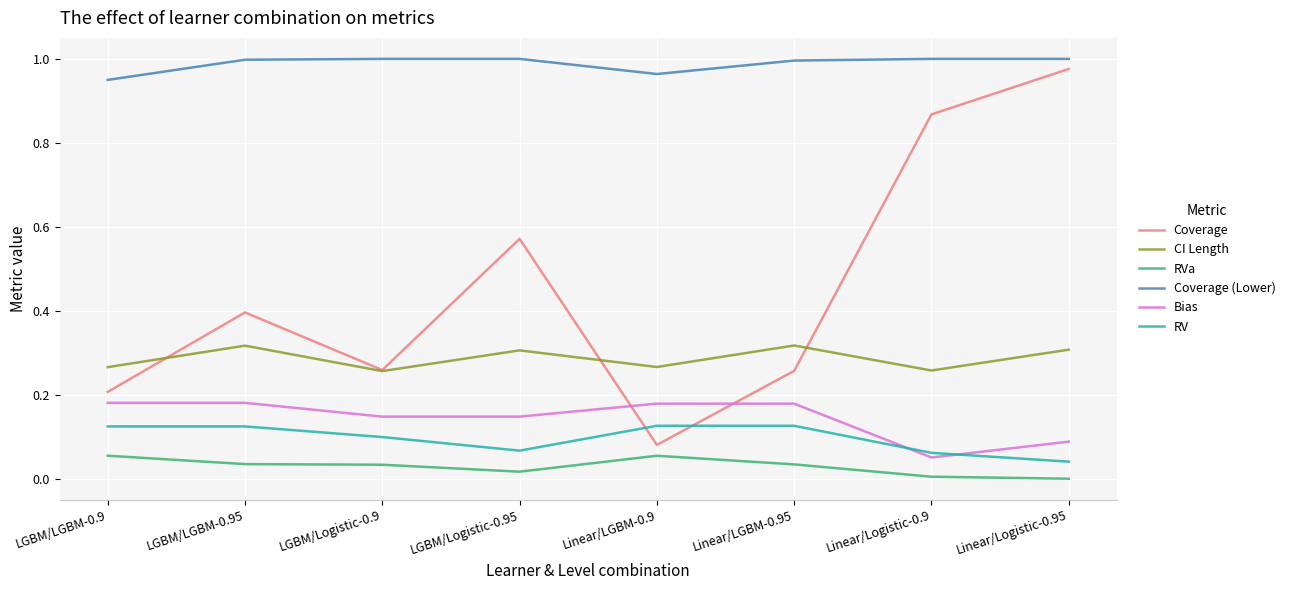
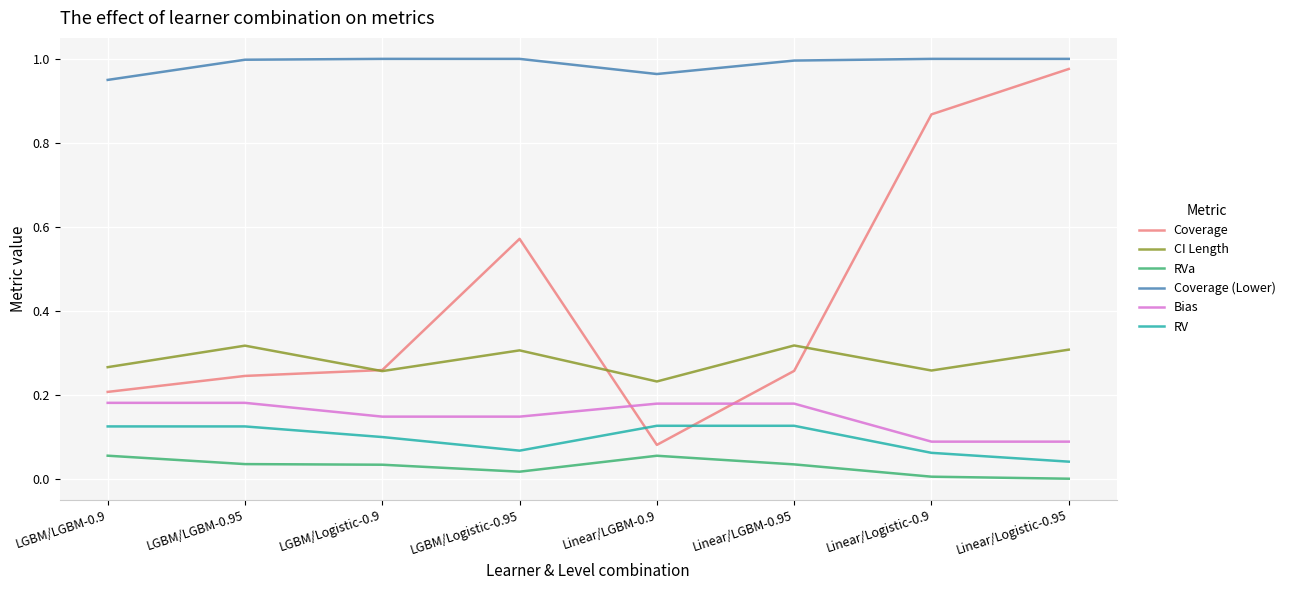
  {
    "Coverage": {
      "LGBM/LGBM-0.9": 0.21,
-     "LGBM/LGBM-0.95": 0.40,
+     "LGBM/LGBM-0.95": 0.25,
      "LGBM/Logistic-0.95": 0.57,
      "Linear/LGBM-0.9": 0.08,
      "Linear/LGBM-0.95": 0.26,
      "Linear/Logistic-0.9": 0.87,
      "Linear/Logistic-0.95": 0.98
    },
    "CI Length": {
      "LGBM/LGBM-0.9": 0.27,
      "LGBM/LGBM-0.95": 0.32,
      "LGBM/Logistic-0.95": 0.31,
-     "Linear/LGBM-0.9": 0.27,
+     "Linear/LGBM-0.9": 0.23,
      "Linear/LGBM-0.95": 0.32,
      "Linear/Logistic-0.9": 0.26,
      "Linear/Logistic-0.95": 0.31
    },
    "RVa": {
      "LGBM/LGBM-0.9": 0.06,
      "LGBM/LGBM-0.95": 0.04,
      "LGBM/Logistic-0.9": 0.03,
      "LGBM/Logistic-0.95": 0.02,
      "Linear/LGBM-0.9": 0.06,
      "Linear/LGBM-0.95": 0.04,
      "Linear/Logistic-0.9": 0.01,
      "Linear/Logistic-0.95": 0.00
    },
    "Coverage (Lower)": {
      "LGBM/LGBM-0.9": 0.95,
      "LGBM/LGBM-0.95": 1.00,
      "LGBM/Logistic-0.9": 1.00,
      "LGBM/Logistic-0.95": 1.00,
      "Linear/LGBM-0.9": 0.96,
      "Linear/LGBM-0.95": 1.00,
      "Linear/Logistic-0.9": 1.00,
      "Linear/Logistic-0.95": 1.00
    },
    "Bias": {
      "LGBM/LGBM-0.9": 0.18,
      "LGBM/LGBM-0.95": 0.18,
      "LGBM/Logistic-0.9": 0.15,
      "LGBM/Logistic-0.95": 0.15,
      "Linear/LGBM-0.9": 0.18,
      "Linear/LGBM-0.95": 0.18,
-     "Linear/Logistic-0.9": 0.05,
+     "Linear/Logistic-0.9": 0.09,
      "Linear/Logistic-0.95": 0.09
    },
    "RV": {
      "LGBM/LGBM-0.9": 0.13,
      "LGBM/LGBM-0.95": 0.13,
      "LGBM/Logistic-0.9": 0.10,
      "LGBM/Logistic-0.95": 0.07,
      "Linear/LGBM-0.9": 0.13,
      "Linear/LGBM-0.95": 0.13,
      "Linear/Logistic-0.9": 0.06,
      "Linear/Logistic-0.95": 0.04
    }
  }
